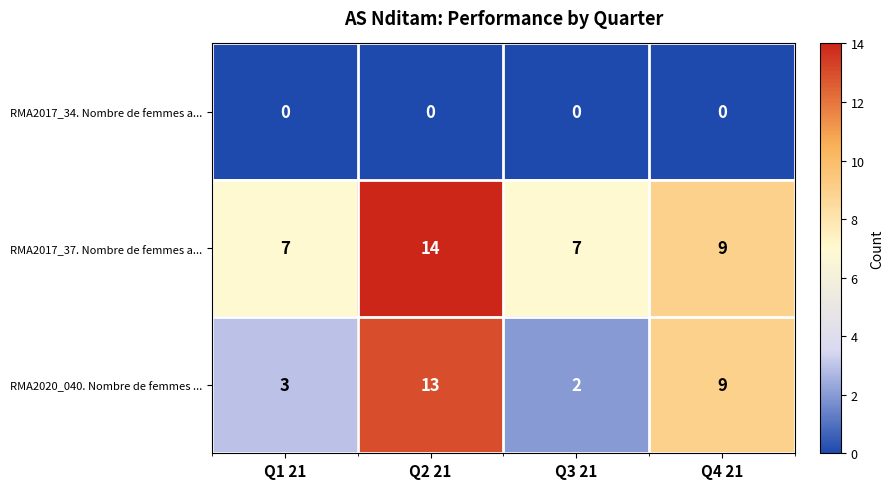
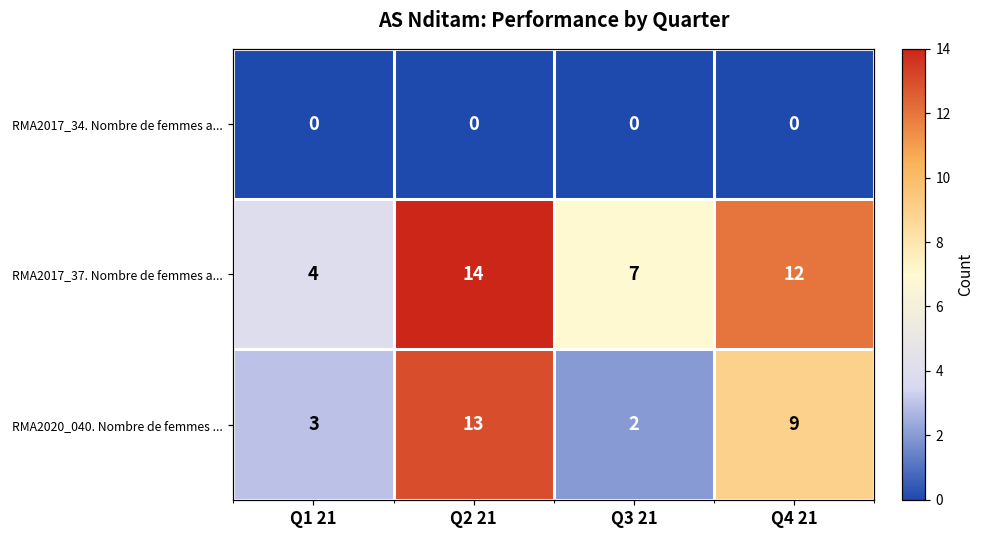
  {
    "RMA2017_34. Nombre de femmes a...": {
      "Q1 21": 0,
      "Q2 21": 0,
      "Q3 21": 0,
      "Q4 21": 0
    },
    "RMA2017_37. Nombre de femmes a...": {
-     "Q1 21": 7,
+     "Q1 21": 4,
      "Q2 21": 14,
      "Q3 21": 7,
-     "Q4 21": 9
+     "Q4 21": 12
    },
    "RMA2020_040. Nombre de femmes ...": {
      "Q1 21": 3,
      "Q2 21": 13,
      "Q3 21": 2,
      "Q4 21": 9
    }
  }
